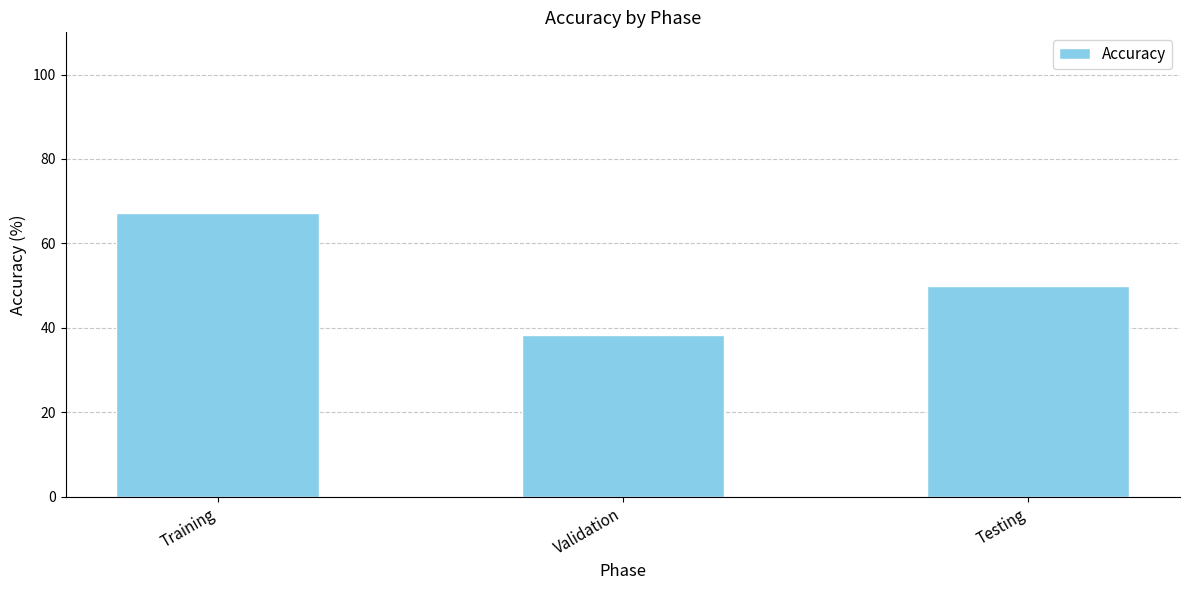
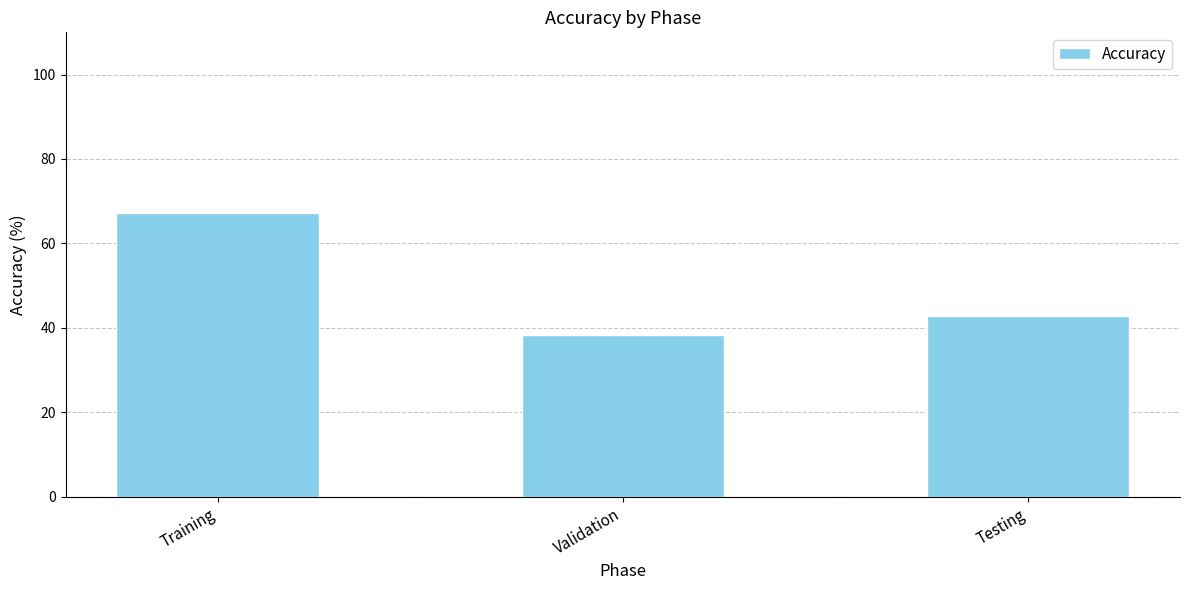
  {
    "Training": 67,
    "Validation": 38,
-   "Testing": 50
+   "Testing": 43
  }
